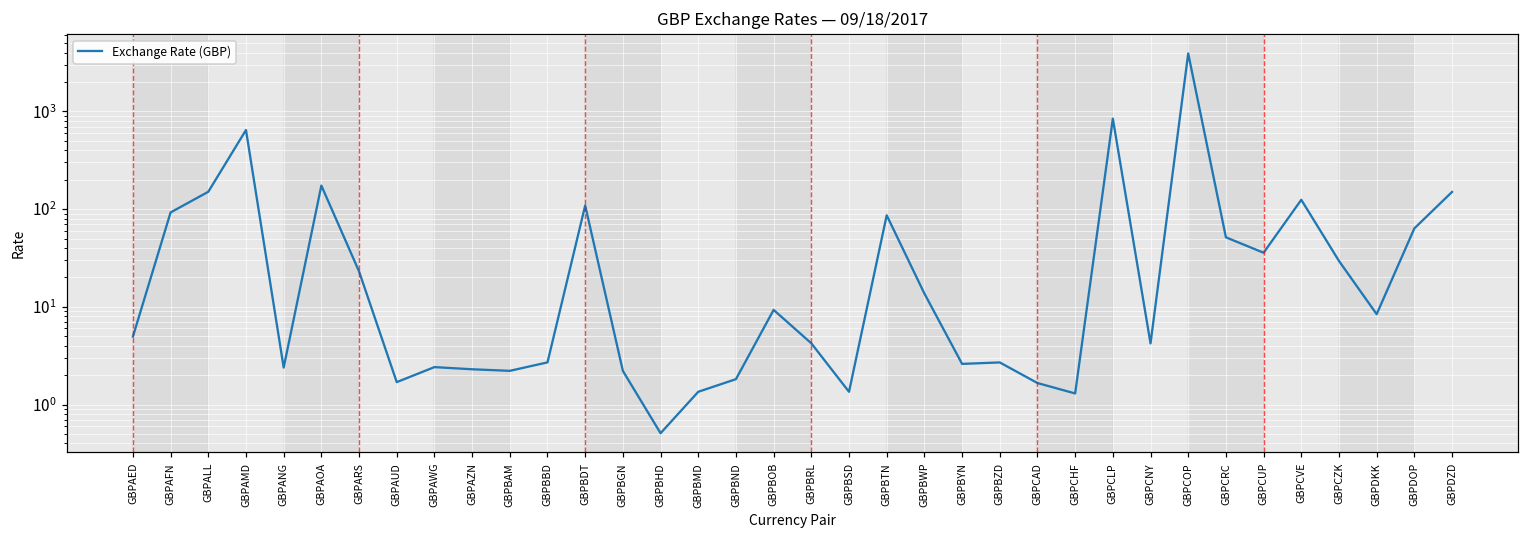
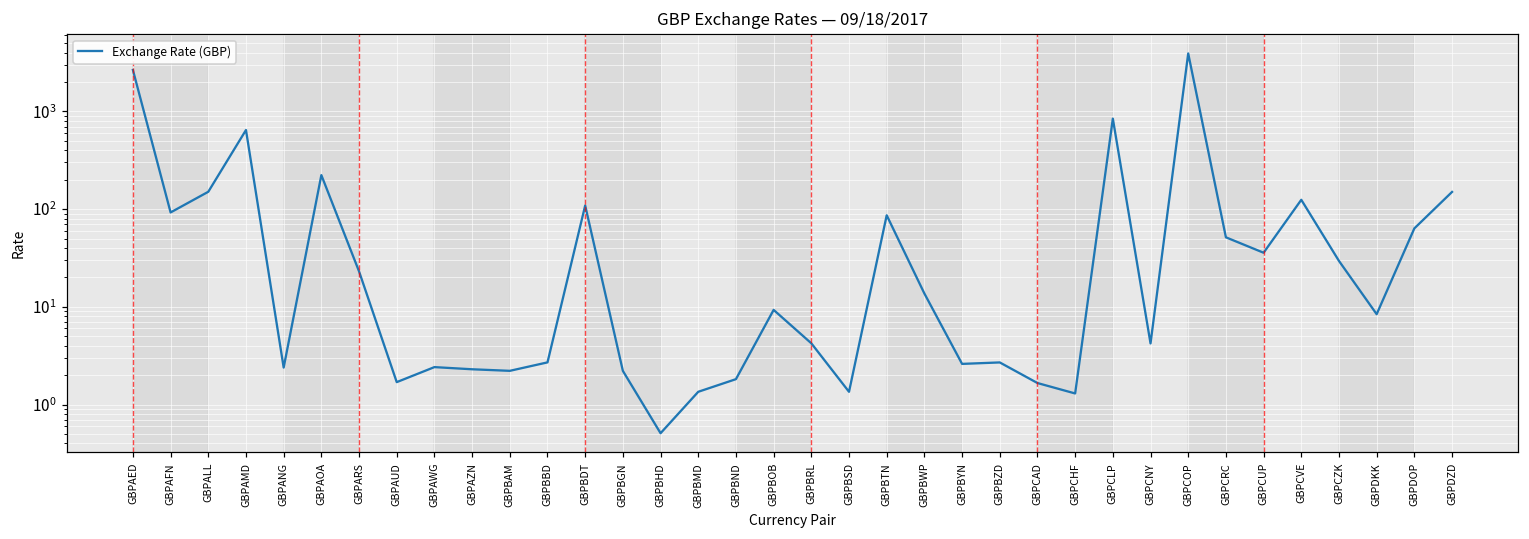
  {
-   "GBPAED": 5,
+   "GBPAED": 2700,
    "GBPAFN": 90,
    "GBPALL": 150,
    "GBPAMD": 600,
    "GBPANG": 2.4,
-   "GBPAOA": 170,
+   "GBPAOA": 220,
    "GBPARS": 23,
    "GBPAUD": 1.7,
    "GBPAWG": 2.4,
    "GBPAZN": 2.3,
    "GBPBAM": 2.2,
    "GBPBBD": 2.7,
    "GBPBDT": 110,
    "GBPBGN": 2.2,
    "GBPBHD": 0.5,
    "GBPBMD": 1.3,
    "GBPBND": 1.8,
    "GBPBOB": 9,
    "GBPBRL": 4,
    "GBPBSD": 1.3,
    "GBPBTN": 90,
    "GBPBWP": 14,
    "GBPBYN": 2.6,
    "GBPBZD": 2.7,
    "GBPCAD": 1.7,
    "GBPCHF": 1.3,
    "GBPCLP": 800,
    "GBPCNY": 4,
    "GBPCOP": 4000,
    "GBPCRC": 50,
    "GBPCUP": 36,
    "GBPCVE": 120,
    "GBPCZK": 29,
    "GBPDKK": 8,
    "GBPDOP": 60,
    "GBPDZD": 150
  }
